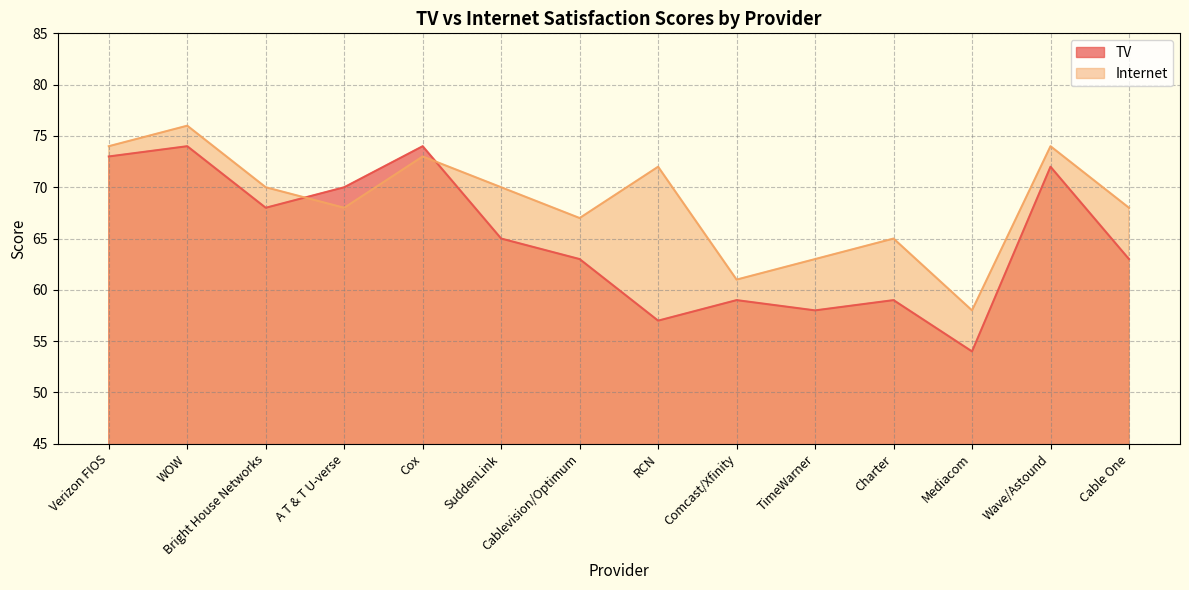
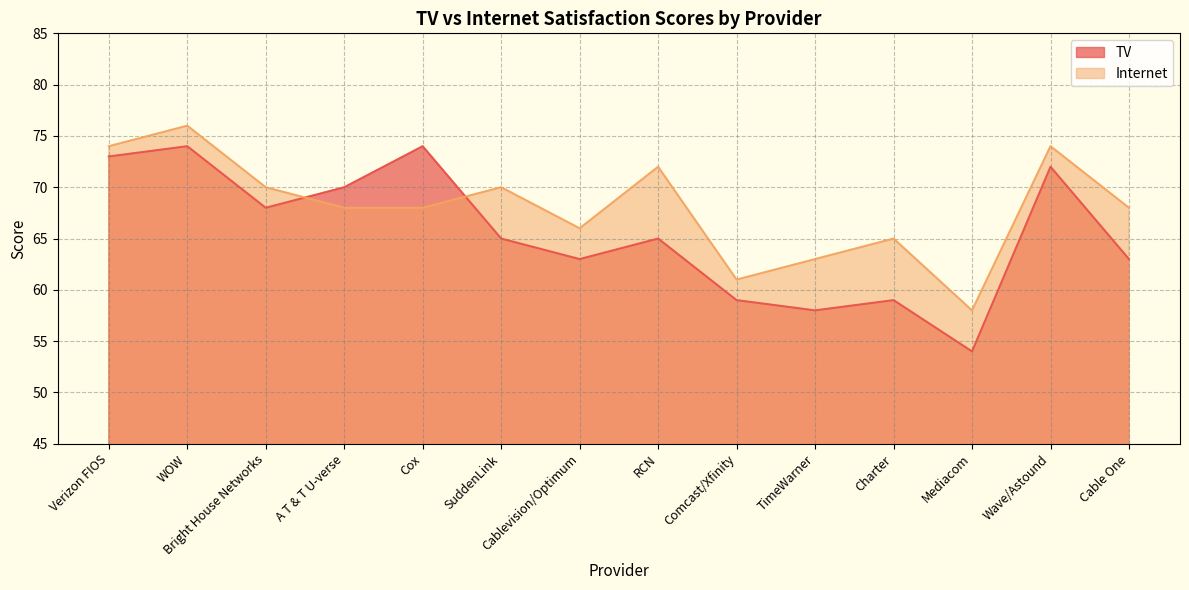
  {
    "TV": {
      "Verizon FIOS": 73,
      "WOW": 74,
      "Bright House Networks": 68,
      "A T & T U-verse": 70,
      "Cox": 74,
      "SuddenLink": 65,
      "Cablevision/Optimum": 63,
-     "RCN": 57,
+     "RCN": 65,
      "Comcast/Xfinity": 59,
      "TimeWarner": 58,
      "Charter": 59,
      "Mediacom": 54,
      "Wave/Astound": 72,
      "Cable One": 63
    },
    "Internet": {
      "Verizon FIOS": 74,
      "WOW": 76,
      "Bright House Networks": 70,
      "A T & T U-verse": 68,
-     "Cox": 73,
+     "Cox": 68,
      "SuddenLink": 70,
-     "Cablevision/Optimum": 67,
+     "Cablevision/Optimum": 66,
      "RCN": 72,
      "Comcast/Xfinity": 61,
      "TimeWarner": 63,
      "Charter": 65,
      "Mediacom": 58,
      "Wave/Astound": 74,
      "Cable One": 68
    }
  }
